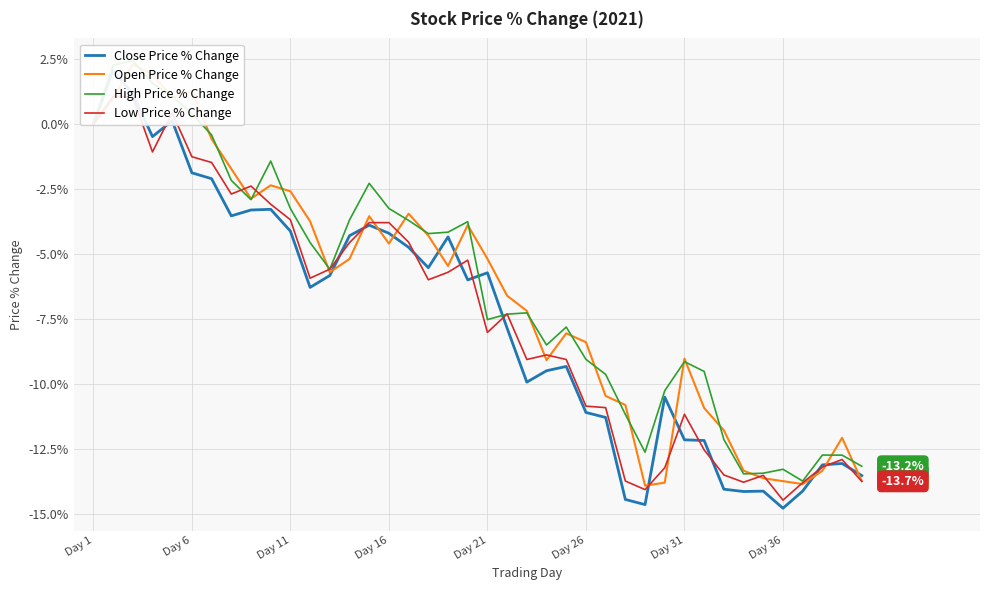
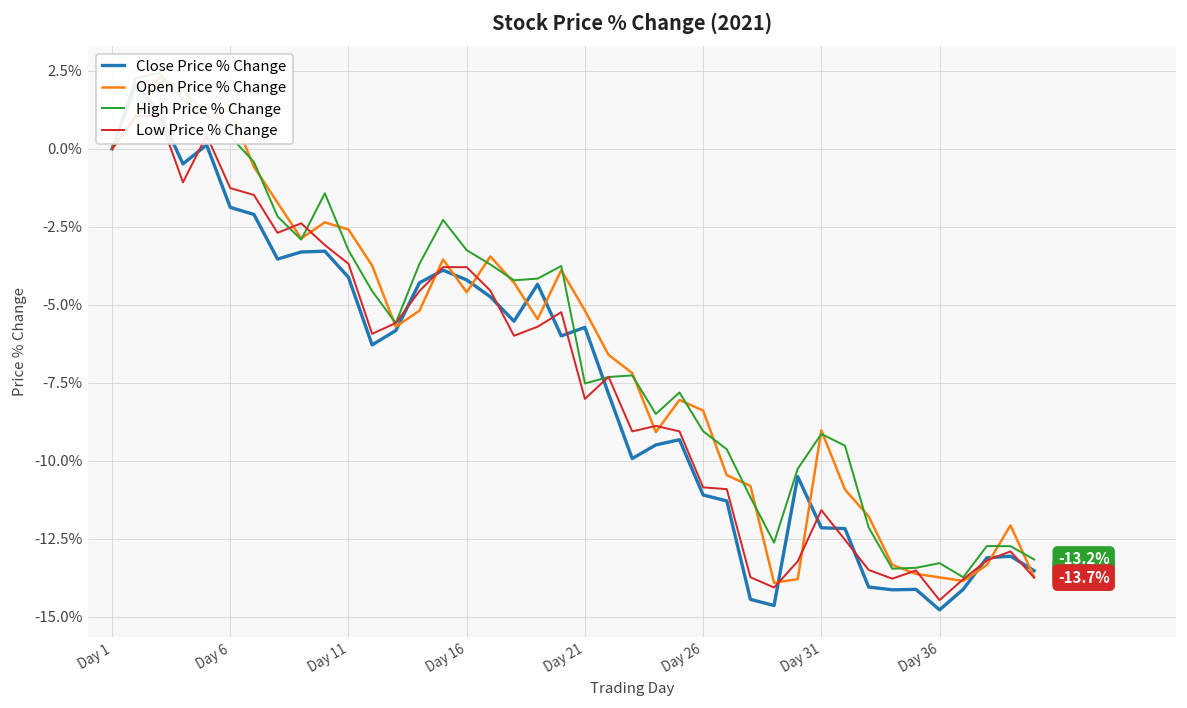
  {
    "Close Price % Change": {
      "Day 6": "-1.9%",
      "Day 11": "-4.1%",
      "Day 16": "-4.2%",
      "Day 21": "-5.7%",
      "Day 26": "-11.1%",
      "Day 31": "-12.1%",
      "Day 36": "-14.8%"
    },
    "Open Price % Change": {
      "Day 11": "-2.6%",
      "Day 16": "-4.6%",
      "Day 21": "-5.2%",
      "Day 26": "-8.4%",
      "Day 31": "-9.0%",
      "Day 36": "-13.7%"
    },
    "High Price % Change": {
      "Day 11": "-3.3%",
      "Day 16": "-3.2%",
      "Day 21": "-7.5%",
      "Day 26": "-9.1%",
      "Day 31": "-9.1%",
      "Day 36": "-13.3%"
    },
    "Low Price % Change": {
      "Day 6": "-1.3%",
      "Day 11": "-3.7%",
      "Day 16": "-3.8%",
      "Day 21": "-8.0%",
      "Day 26": "-10.9%",
-     "Day 31": "-11.2%",
+     "Day 31": "-11.6%",
      "Day 36": "-14.5%"
    }
  }
